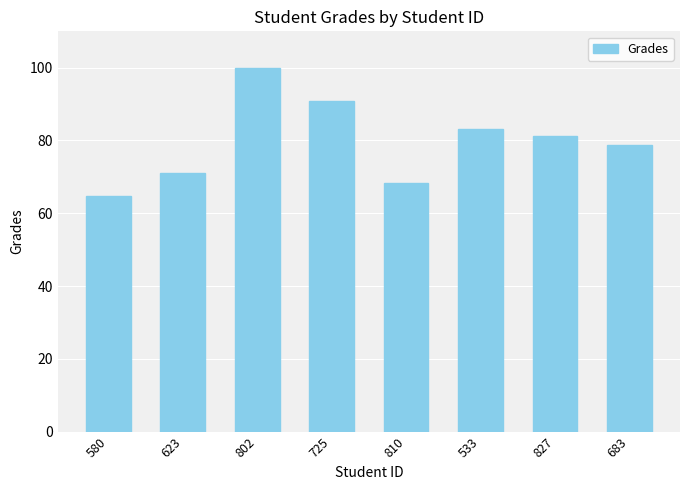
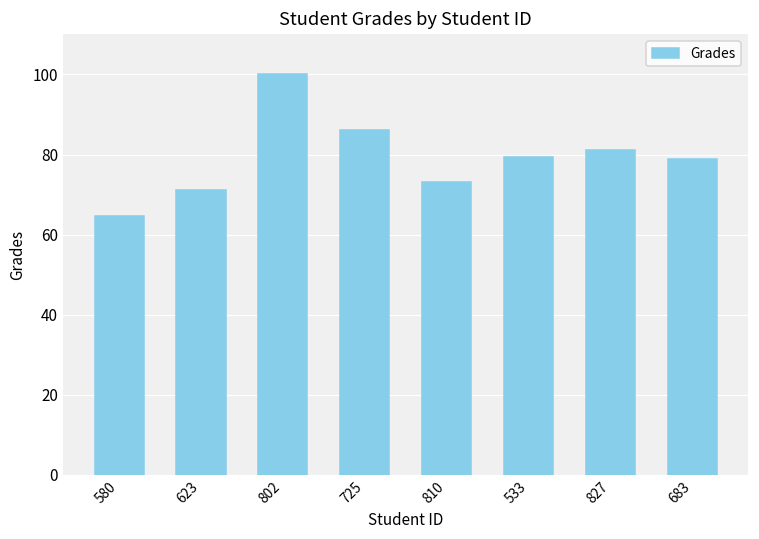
  {
    "580": 65,
    "623": 71,
    "802": 100,
-   "725": 91,
-   "810": 68,
-   "533": 83,
+   "725": 86,
+   "810": 73,
+   "533": 79,
    "827": 81,
    "683": 79
  }
